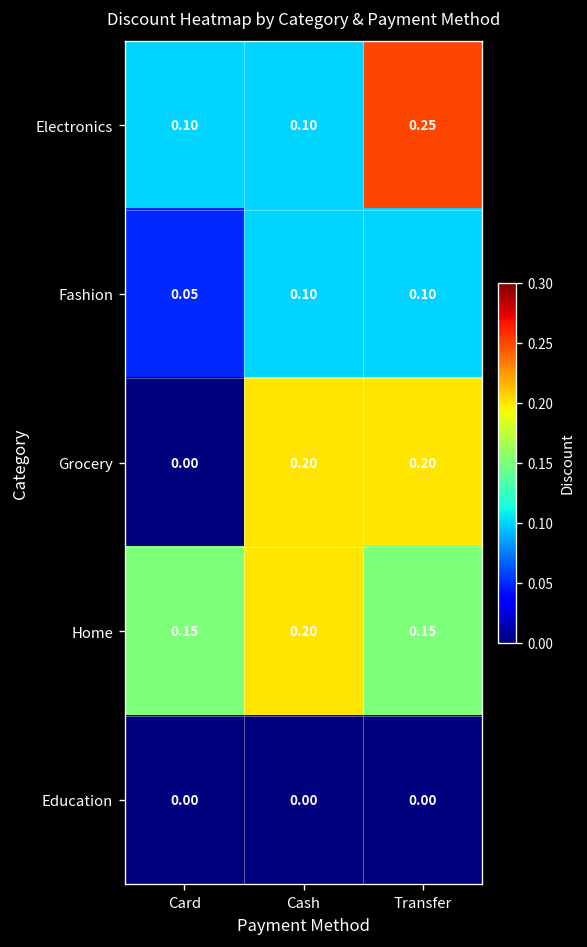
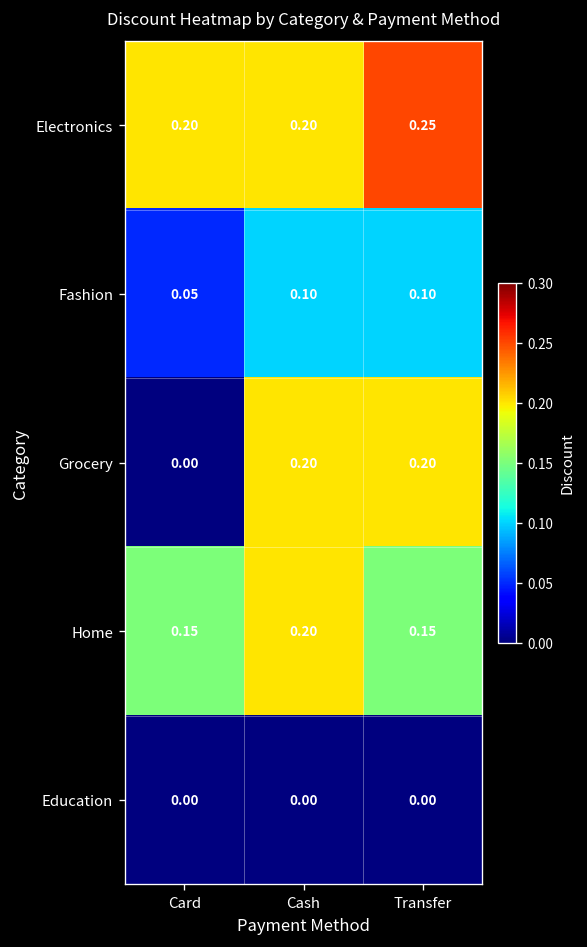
  {
    "Electronics": {
-     "Card": 0.10,
-     "Cash": 0.10,
+     "Card": 0.20,
+     "Cash": 0.20,
      "Transfer": 0.25
    },
    "Fashion": {
      "Card": 0.05,
      "Cash": 0.10,
      "Transfer": 0.10
    },
    "Grocery": {
      "Card": 0.00,
      "Cash": 0.20,
      "Transfer": 0.20
    },
    "Home": {
      "Card": 0.15,
      "Cash": 0.20,
      "Transfer": 0.15
    },
    "Education": {
      "Card": 0.00,
      "Cash": 0.00,
      "Transfer": 0.00
    }
  }
